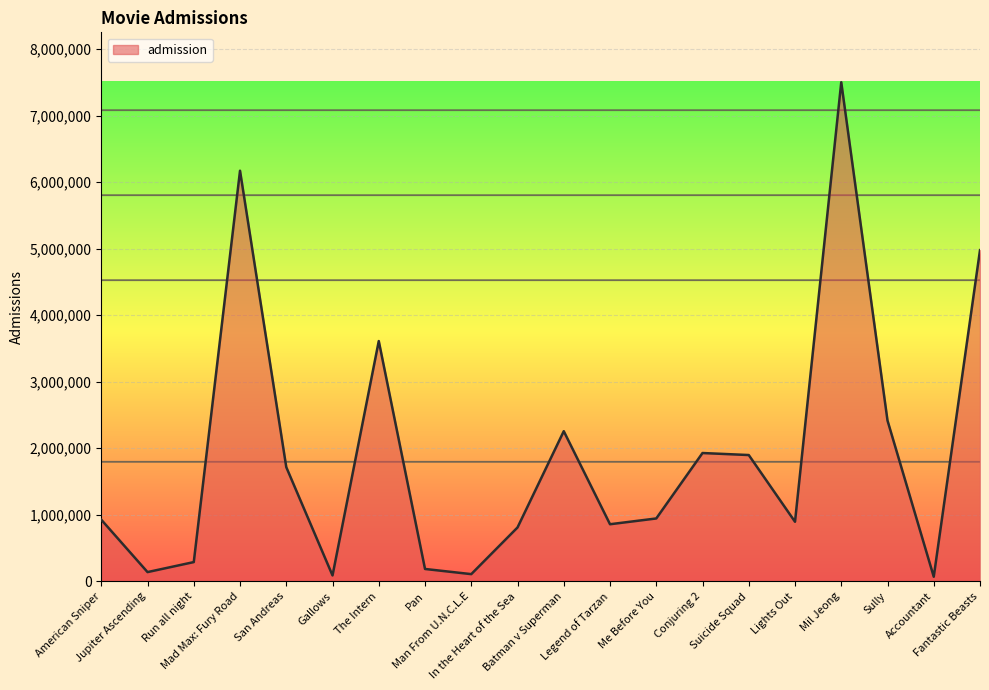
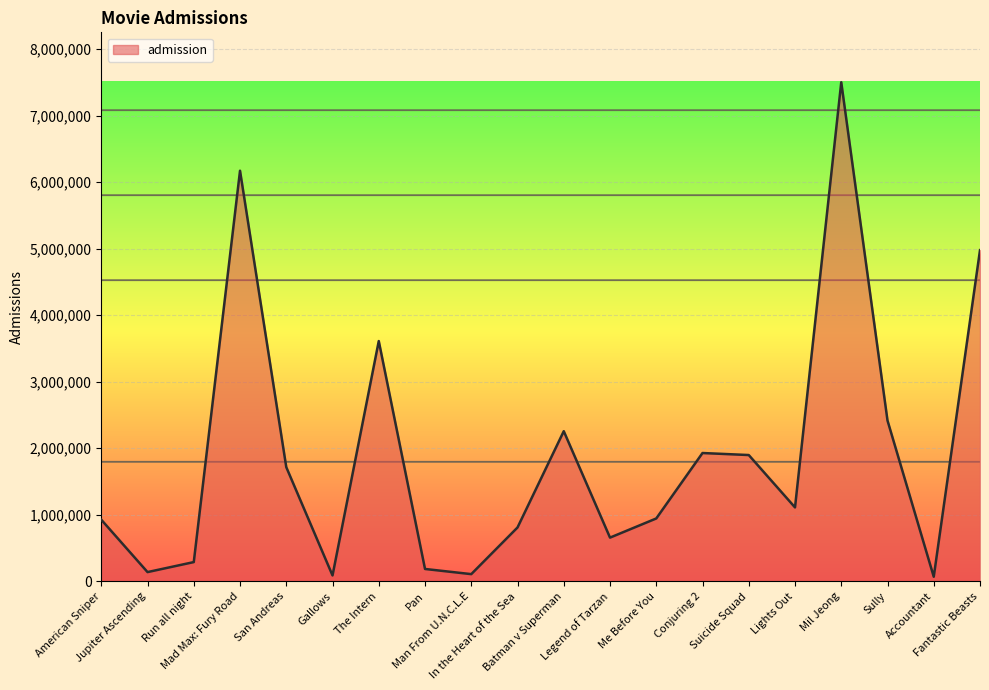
  {
    "American Sniper": "900,000",
    "Jupiter Ascending": "100,000",
    "Run all night": "300,000",
    "Mad Max: Fury Road": "6,200,000",
    "San Andreas": "1,700,000",
    "Gallows": "100,000",
    "The Intern": "3,600,000",
    "Pan": "200,000",
    "Man From U.N.C.L.E": "100,000",
    "In the Heart of the Sea": "800,000",
    "Batman v Superman": "2,300,000",
-   "Legend of Tarzan": "900,000",
+   "Legend of Tarzan": "700,000",
    "Me Before You": "900,000",
    "Conjuring 2": "1,900,000",
    "Suicide Squad": "1,900,000",
-   "Lights Out": "900,000",
+   "Lights Out": "1,100,000",
    "Mil Jeong": "7,500,000",
    "Sully": "2,400,000",
    "Accountant": "100,000",
    "Fantastic Beasts": "5,000,000"
  }
